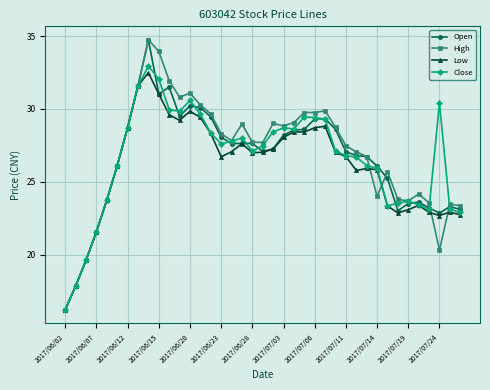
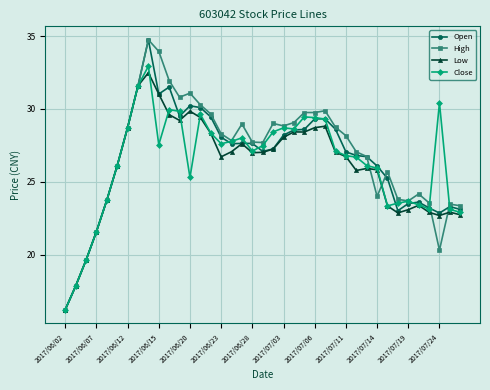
  {
    "High": {
      "2017/06/15": 34.0,
      "2017/06/20": 31.1,
      "2017/06/23": 28.3,
      "2017/07/06": 29.8,
-     "2017/07/11": 27.5,
+     "2017/07/11": 28.2,
      "2017/07/14": 24.0,
      "2017/07/24": 20.3
    },
    "Close": {
-     "2017/06/15": 32.1,
-     "2017/06/20": 30.6,
+     "2017/06/15": 27.5,
+     "2017/06/20": 25.3,
      "2017/06/23": 27.6,
      "2017/07/24": 30.4
    }
  }
